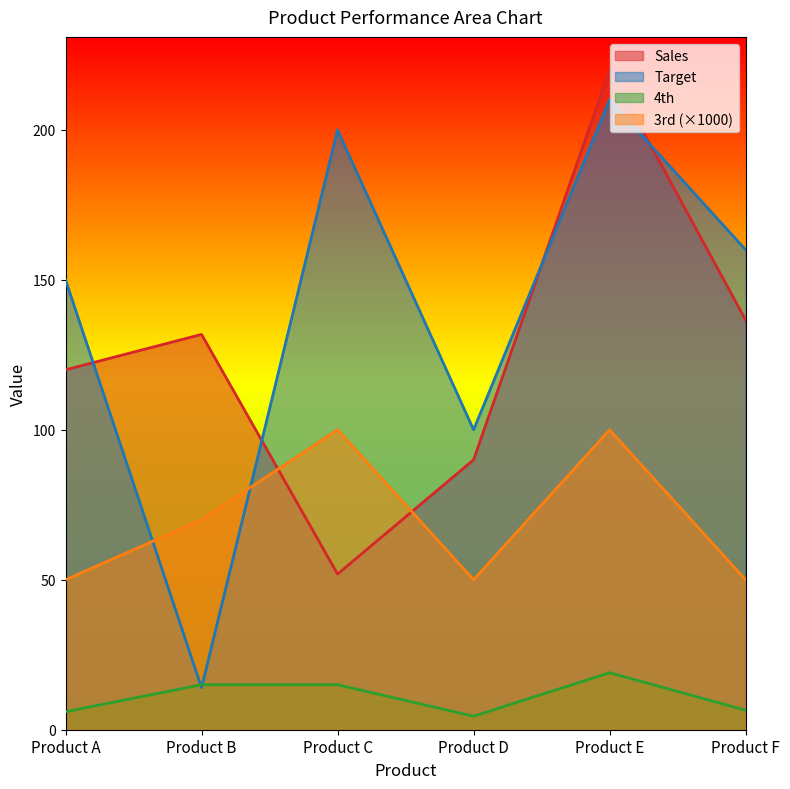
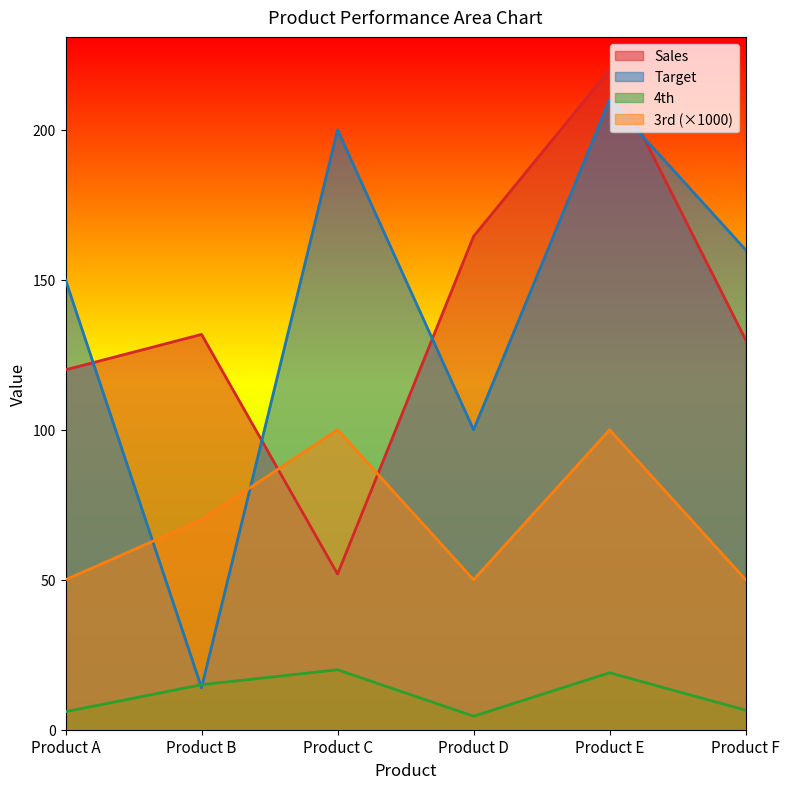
  {
    "Sales": {
      "Product A": 120,
      "Product B": 132,
      "Product C": 52,
-     "Product D": 90,
+     "Product D": 165,
      "Product E": 220,
-     "Product F": 137
+     "Product F": 130
    },
    "Target": {
      "Product A": 150,
      "Product B": 14,
      "Product C": 200,
      "Product D": 100,
      "Product E": 210,
      "Product F": 160
    },
    "4th": {
      "Product A": 6,
      "Product B": 15,
-     "Product C": 15,
+     "Product C": 20,
      "Product D": 5,
      "Product E": 19,
      "Product F": 7
    },
    "3rd (×1000)": {
      "Product A": 50,
      "Product B": 70,
      "Product C": 100,
      "Product D": 50,
      "Product E": 100,
      "Product F": 50
    }
  }
